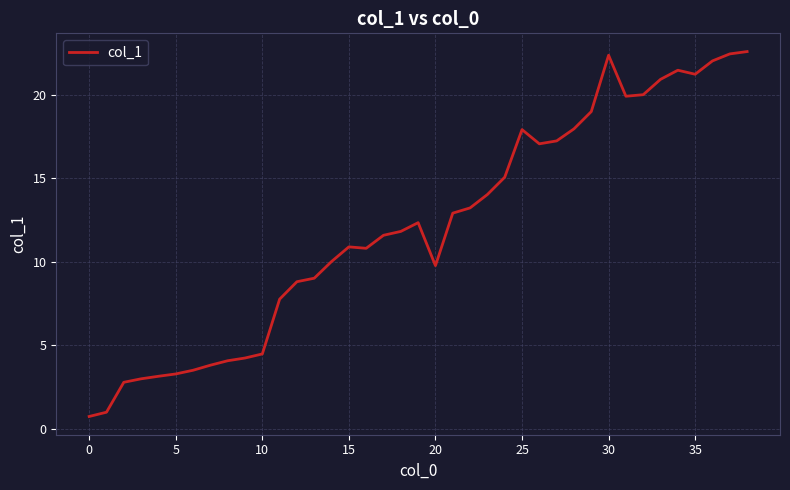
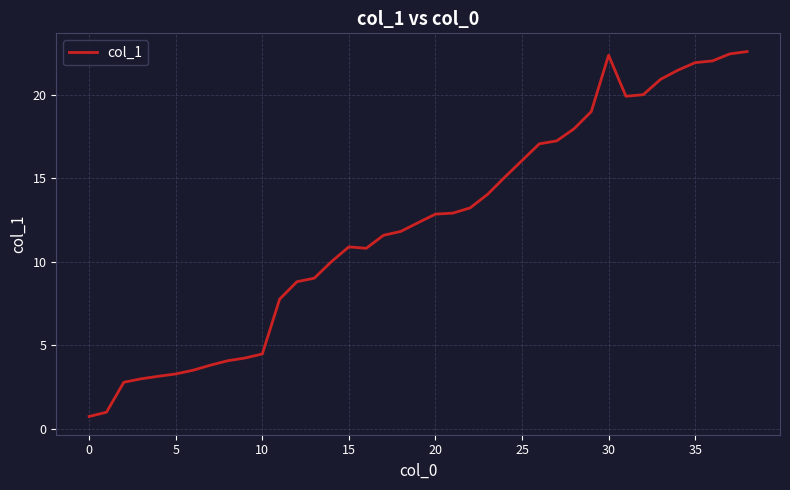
  {
    "0": 0.8,
    "5": 3.3,
    "10": 4.5,
    "15": 10.9,
-   "20": 9.8,
-   "25": 17.9,
+   "20": 12.9,
+   "25": 16.1,
    "30": 22.4,
-   "35": 21.2
+   "35": 21.9
  }
